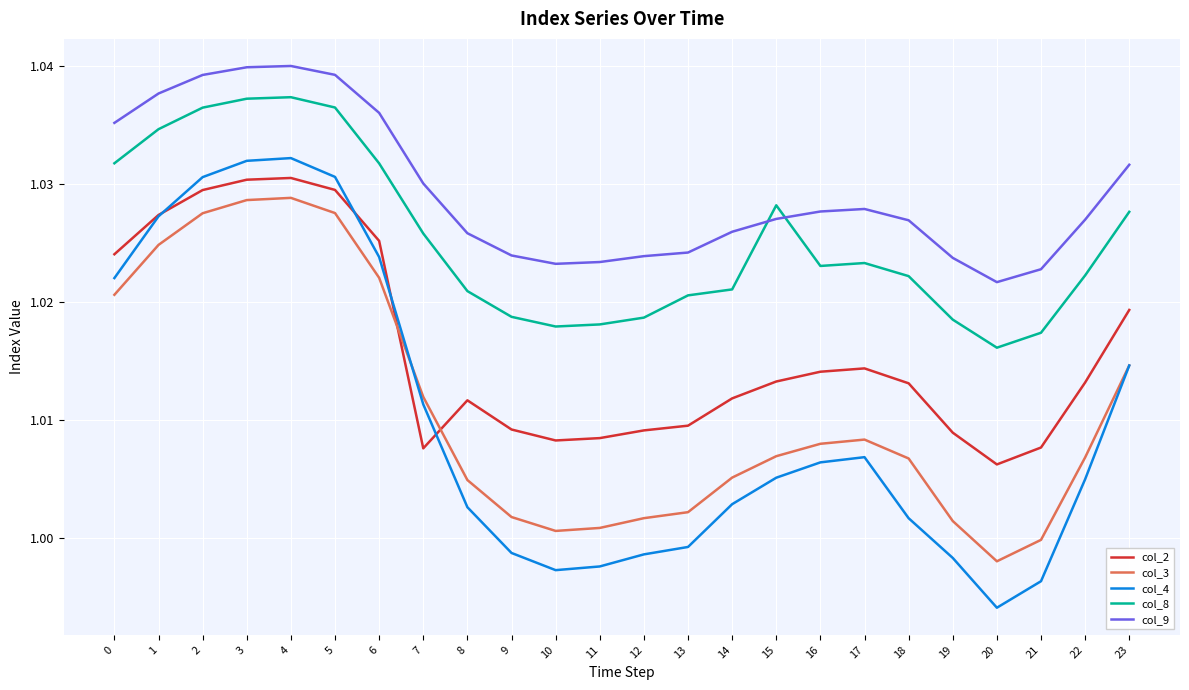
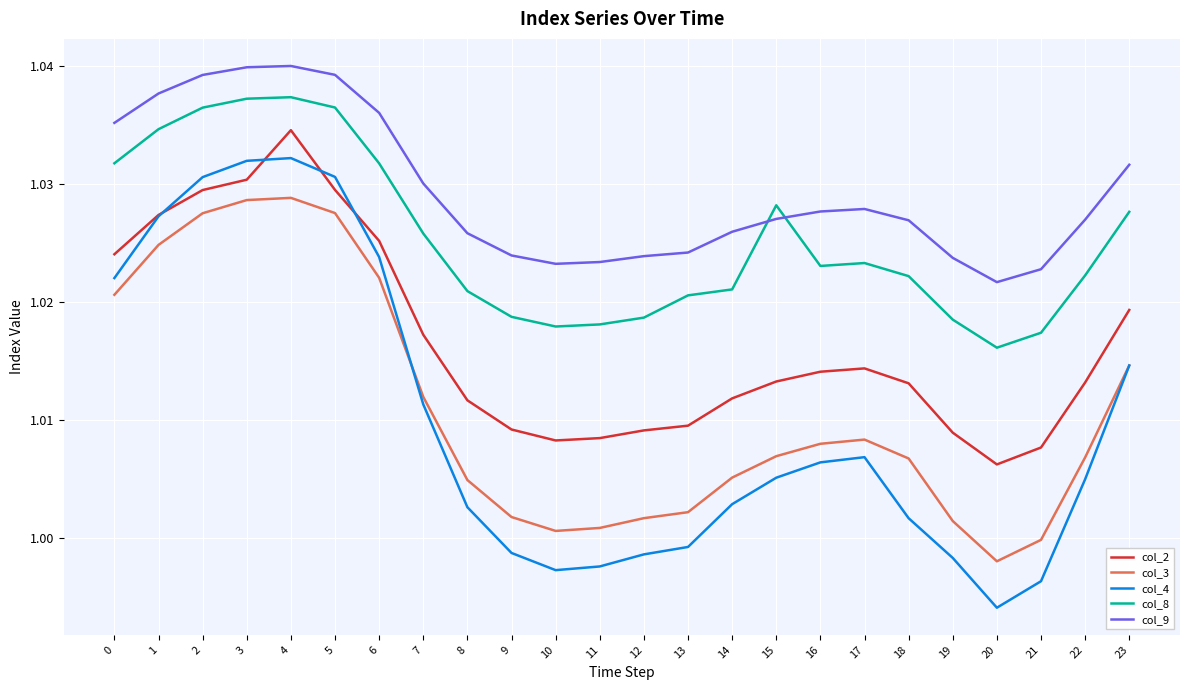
  {
    "col_2": {
      "0": 1.0241,
      "2": 1.0295,
      "3": 1.0304,
-     "4": 1.0305,
+     "4": 1.0346,
      "5": 1.0295,
      "6": 1.0252,
-     "7": 1.0076,
+     "7": 1.0173,
      "8": 1.0117,
      "9": 1.0092,
      "10": 1.0083,
      "11": 1.0085,
      "12": 1.0092,
      "13": 1.0096,
      "14": 1.0119,
      "15": 1.0133,
      "16": 1.0141,
      "17": 1.0144,
      "18": 1.0131,
      "19": 1.0090,
      "20": 1.0063,
      "21": 1.0077,
      "22": 1.0132,
      "23": 1.0194
    },
    "col_3": {
      "0": 1.0206,
      "1": 1.0249,
      "2": 1.0276,
      "3": 1.0287,
      "4": 1.0289,
      "5": 1.0276,
      "6": 1.0221,
      "7": 1.0120,
      "8": 1.0049,
      "9": 1.0018,
      "10": 1.0006,
      "11": 1.0009,
      "12": 1.0017,
      "13": 1.0022,
      "14": 1.0052,
      "15": 1.0070,
      "16": 1.0080,
      "17": 1.0084,
      "18": 1.0068,
      "19": 1.0015,
      "20": 0.9981,
      "21": 0.9999,
      "22": 1.0069
    },
    "col_4": {
      "0": 1.0221,
      "2": 1.0306,
      "3": 1.0320,
      "4": 1.0322,
      "5": 1.0306,
      "6": 1.0238,
      "7": 1.0114,
      "8": 1.0026,
      "9": 0.9988,
      "10": 0.9973,
      "11": 0.9976,
      "12": 0.9986,
      "13": 0.9993,
      "14": 1.0029,
      "15": 1.0051,
      "16": 1.0064,
      "17": 1.0069,
      "18": 1.0017,
      "19": 0.9983,
      "20": 0.9941,
      "21": 0.9964,
      "22": 1.0050
    },
    "col_8": {
      "0": 1.0318,
      "1": 1.0347,
      "2": 1.0365,
      "3": 1.0373,
      "4": 1.0374,
      "5": 1.0365,
      "6": 1.0318,
      "7": 1.0258,
      "8": 1.0210,
      "9": 1.0188,
      "10": 1.0180,
      "11": 1.0181,
      "12": 1.0187,
      "13": 1.0206,
      "14": 1.0211,
      "15": 1.0282,
      "16": 1.0231,
      "17": 1.0233,
      "18": 1.0222,
      "19": 1.0185,
      "20": 1.0162,
      "21": 1.0174,
      "22": 1.0223,
      "23": 1.0277
    },
    "col_9": {
      "0": 1.0352,
      "1": 1.0377,
      "2": 1.0393,
      "3": 1.0399,
      "4": 1.0400,
      "5": 1.0393,
      "6": 1.0361,
      "7": 1.0301,
      "8": 1.0259,
      "9": 1.0240,
      "10": 1.0233,
      "11": 1.0234,
      "12": 1.0239,
      "13": 1.0242,
      "14": 1.0260,
      "15": 1.0271,
      "16": 1.0277,
      "17": 1.0279,
      "18": 1.0270,
      "19": 1.0238,
      "20": 1.0217,
      "21": 1.0228,
      "22": 1.0270,
      "23": 1.0317
    }
  }
